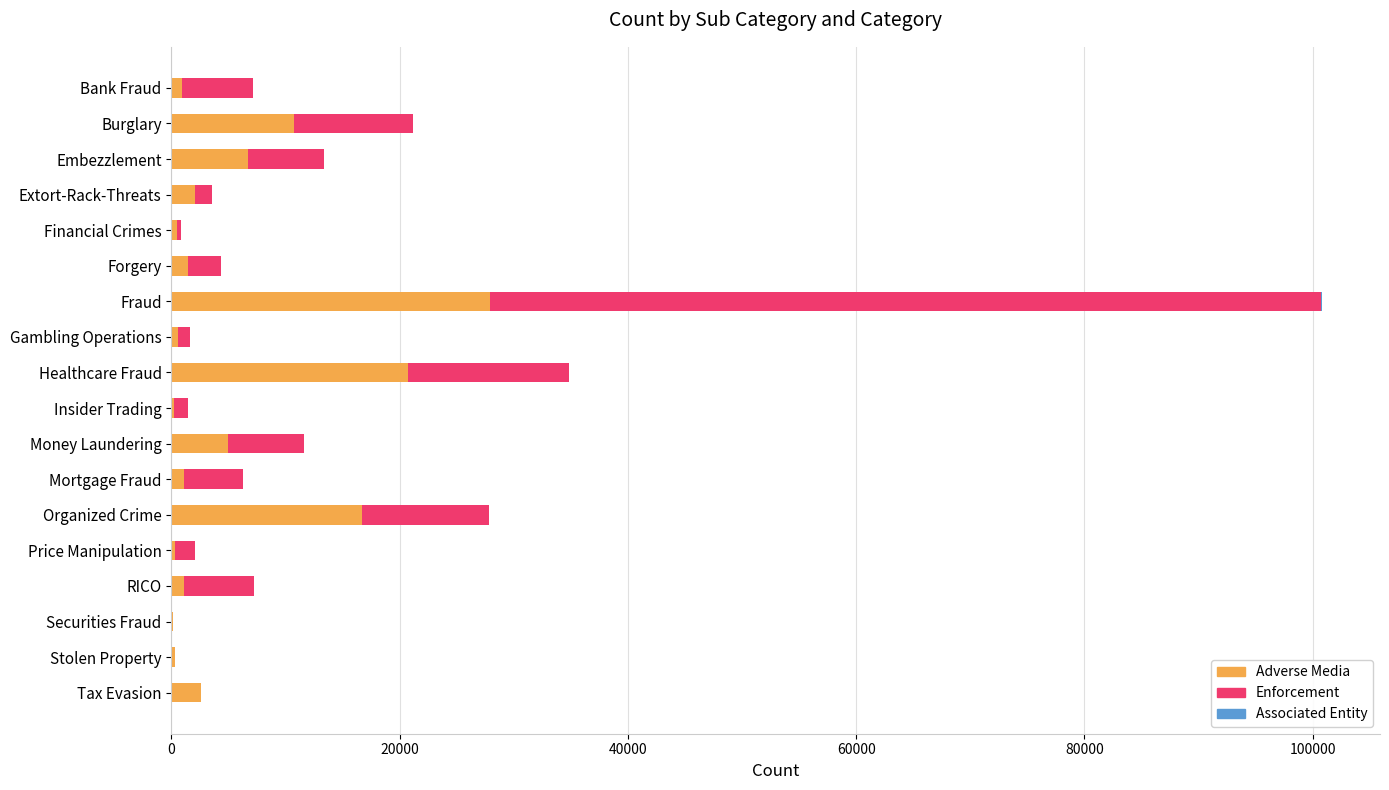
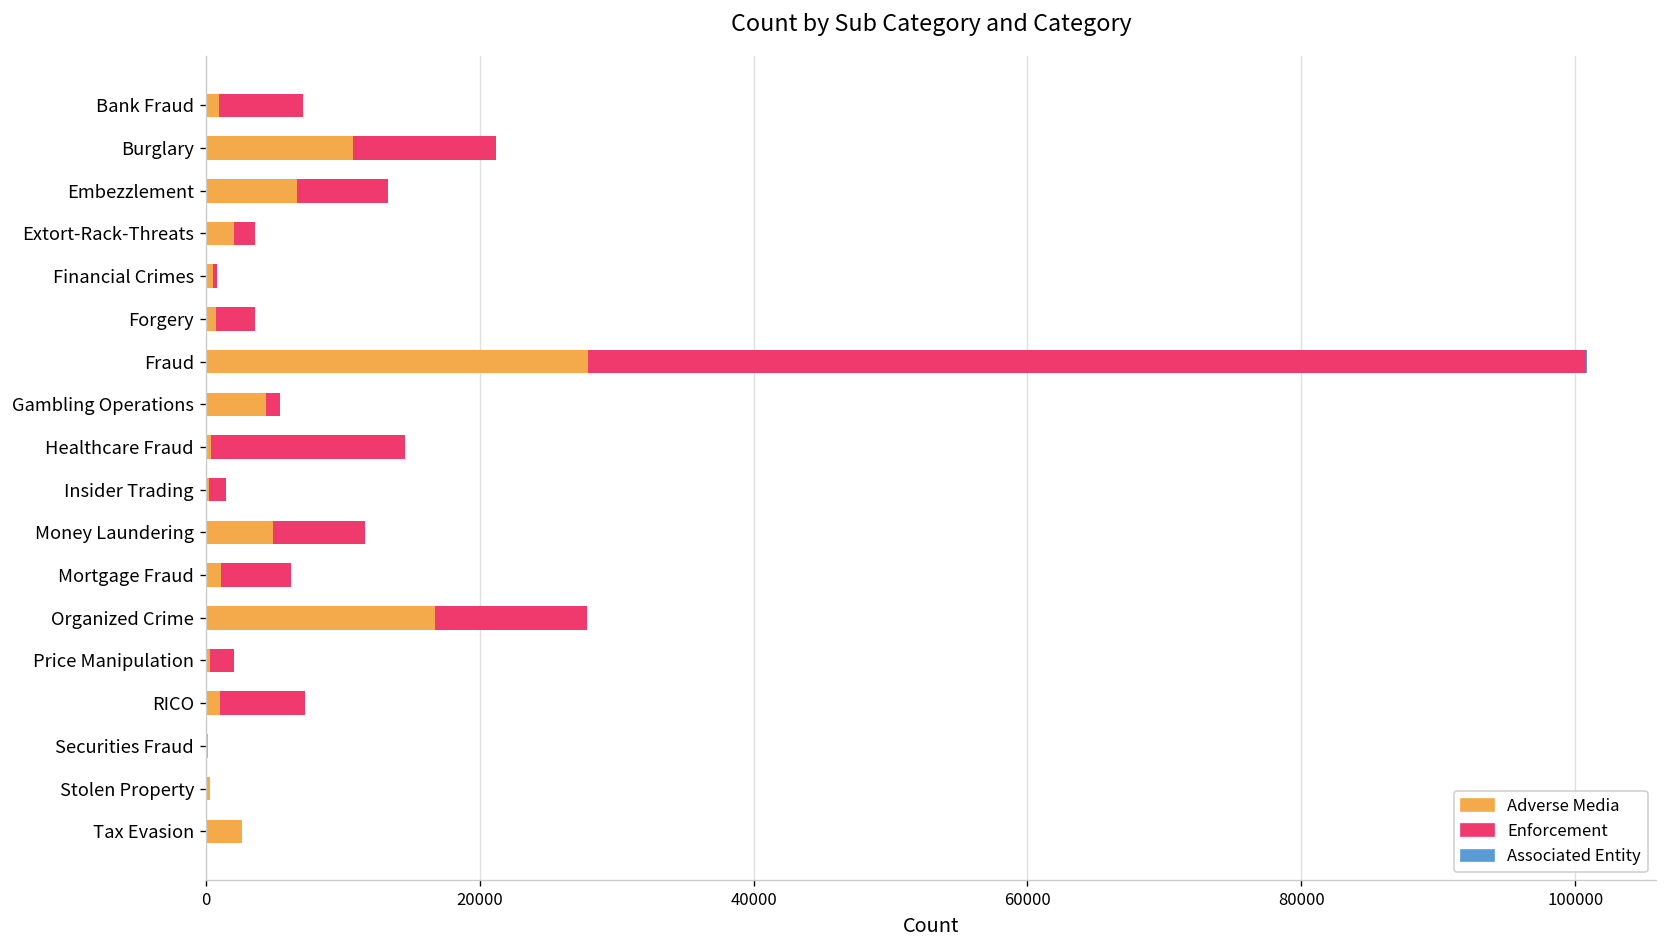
  {
    "Adverse Media": {
      "Bank Fraud": 900,
      "Burglary": 10700,
      "Embezzlement": 6700,
      "Extort-Rack-Threats": 2100,
      "Financial Crimes": 500,
-     "Forgery": 1500,
+     "Forgery": 700,
      "Fraud": 27900,
-     "Gambling Operations": 600,
-     "Healthcare Fraud": 20700,
+     "Gambling Operations": 4400,
+     "Healthcare Fraud": 400,
      "Money Laundering": 4900,
      "Mortgage Fraud": 1100,
      "Organized Crime": 16700,
      "Price Manipulation": 300,
      "RICO": 1100,
      "Stolen Property": 300,
      "Tax Evasion": 2600
    },
    "Enforcement": {
      "Bank Fraud": 6200,
      "Burglary": 10500,
      "Embezzlement": 6700,
      "Extort-Rack-Threats": 1500,
      "Financial Crimes": 300,
      "Forgery": 2900,
      "Fraud": 72900,
      "Gambling Operations": 1000,
      "Healthcare Fraud": 14100,
      "Insider Trading": 1200,
      "Money Laundering": 6700,
      "Mortgage Fraud": 5200,
      "Organized Crime": 11100,
      "Price Manipulation": 1700,
      "RICO": 6200,
      "Securities Fraud": 0,
      "Stolen Property": 0,
      "Tax Evasion": 0
    },
    "Associated Entity": {
      "Bank Fraud": 0,
      "Burglary": 0,
      "Extort-Rack-Threats": 0,
      "Financial Crimes": 0,
      "Forgery": 0,
      "Gambling Operations": 0,
      "Healthcare Fraud": 0,
      "Insider Trading": 0,
      "Mortgage Fraud": 0,
      "Price Manipulation": 0,
      "RICO": 0,
      "Stolen Property": 0,
      "Tax Evasion": 0
    }
  }
